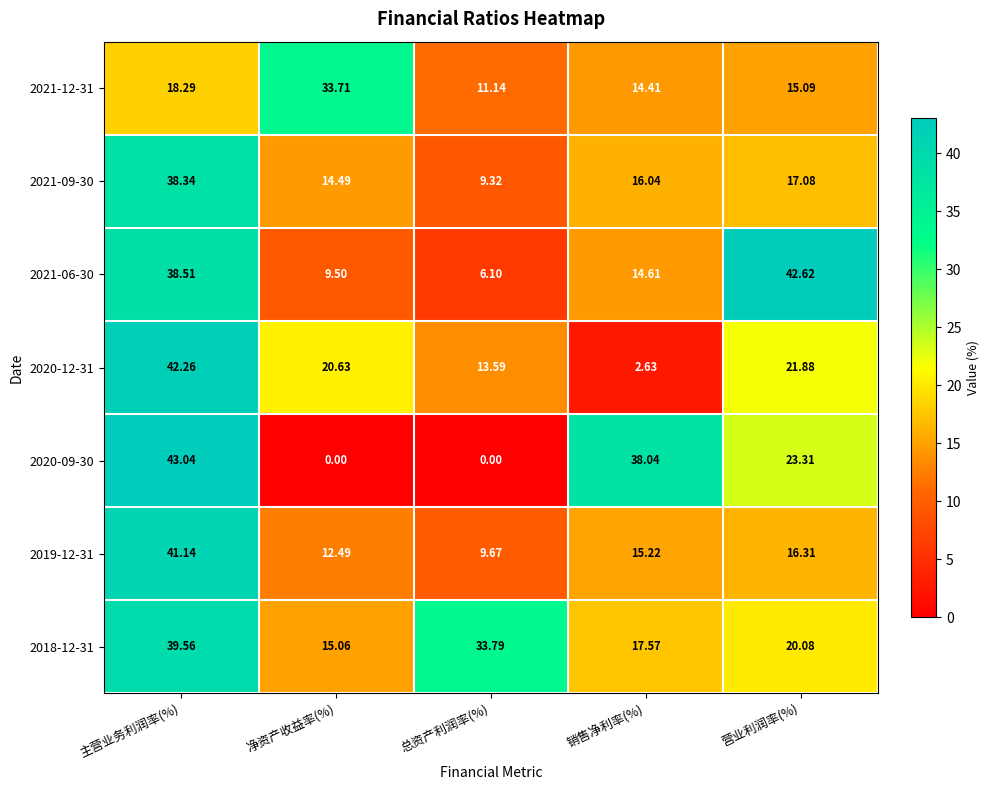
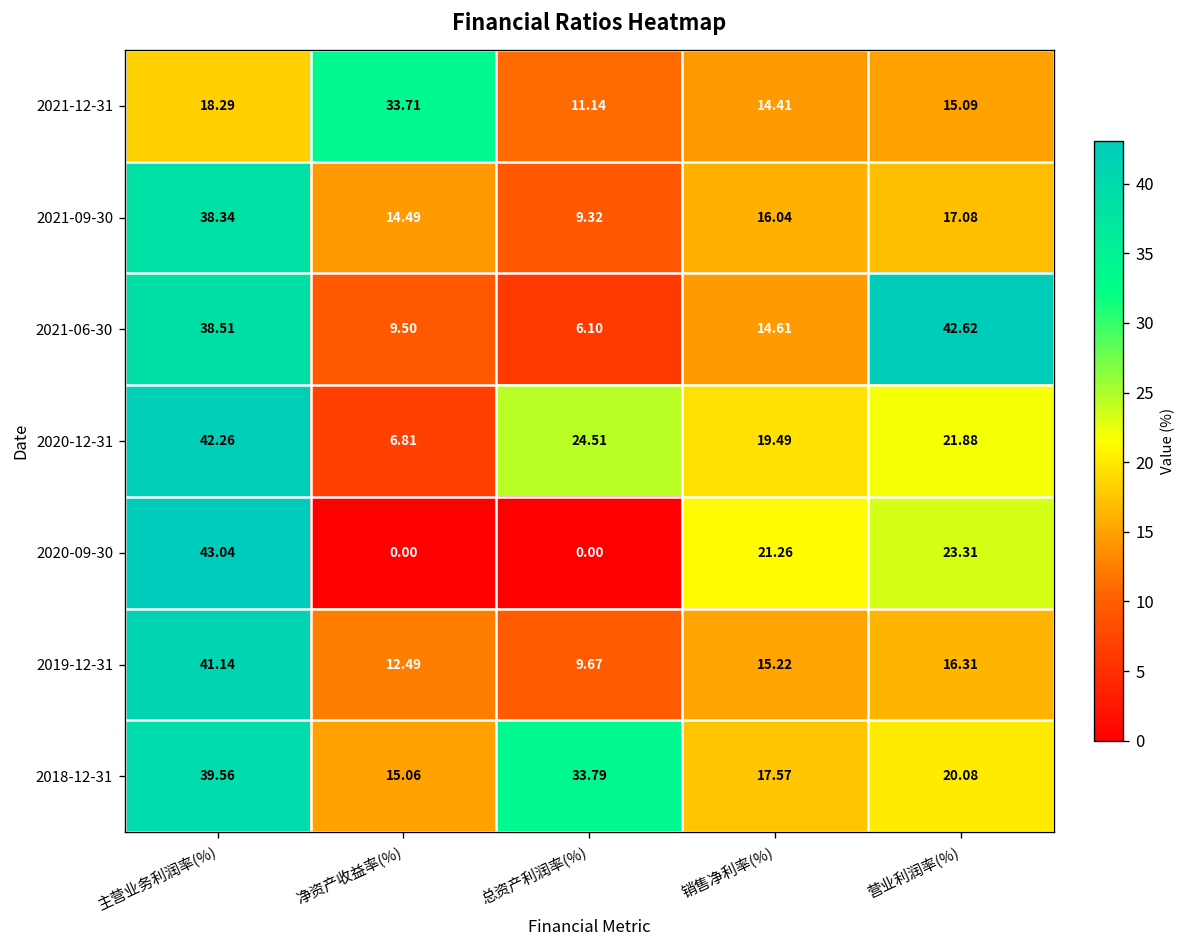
  {
    "2021-12-31": {
      "主营业务利润率(%)": 18.29,
      "净资产收益率(%)": 33.71,
      "总资产利润率(%)": 11.14,
      "销售净利率(%)": 14.41,
      "营业利润率(%)": 15.09
    },
    "2021-09-30": {
      "主营业务利润率(%)": 38.34,
      "净资产收益率(%)": 14.49,
      "总资产利润率(%)": 9.32,
      "销售净利率(%)": 16.04,
      "营业利润率(%)": 17.08
    },
    "2021-06-30": {
      "主营业务利润率(%)": 38.51,
      "净资产收益率(%)": 9.50,
      "总资产利润率(%)": 6.10,
      "销售净利率(%)": 14.61,
      "营业利润率(%)": 42.62
    },
    "2020-12-31": {
      "主营业务利润率(%)": 42.26,
-     "净资产收益率(%)": 20.63,
-     "总资产利润率(%)": 13.59,
-     "销售净利率(%)": 2.63,
+     "净资产收益率(%)": 6.81,
+     "总资产利润率(%)": 24.51,
+     "销售净利率(%)": 19.49,
      "营业利润率(%)": 21.88
    },
    "2020-09-30": {
      "主营业务利润率(%)": 43.04,
      "净资产收益率(%)": 0.00,
      "总资产利润率(%)": 0.00,
-     "销售净利率(%)": 38.04,
+     "销售净利率(%)": 21.26,
      "营业利润率(%)": 23.31
    },
    "2019-12-31": {
      "主营业务利润率(%)": 41.14,
      "净资产收益率(%)": 12.49,
      "总资产利润率(%)": 9.67,
      "销售净利率(%)": 15.22,
      "营业利润率(%)": 16.31
    },
    "2018-12-31": {
      "主营业务利润率(%)": 39.56,
      "净资产收益率(%)": 15.06,
      "总资产利润率(%)": 33.79,
      "销售净利率(%)": 17.57,
      "营业利润率(%)": 20.08
    }
  }
